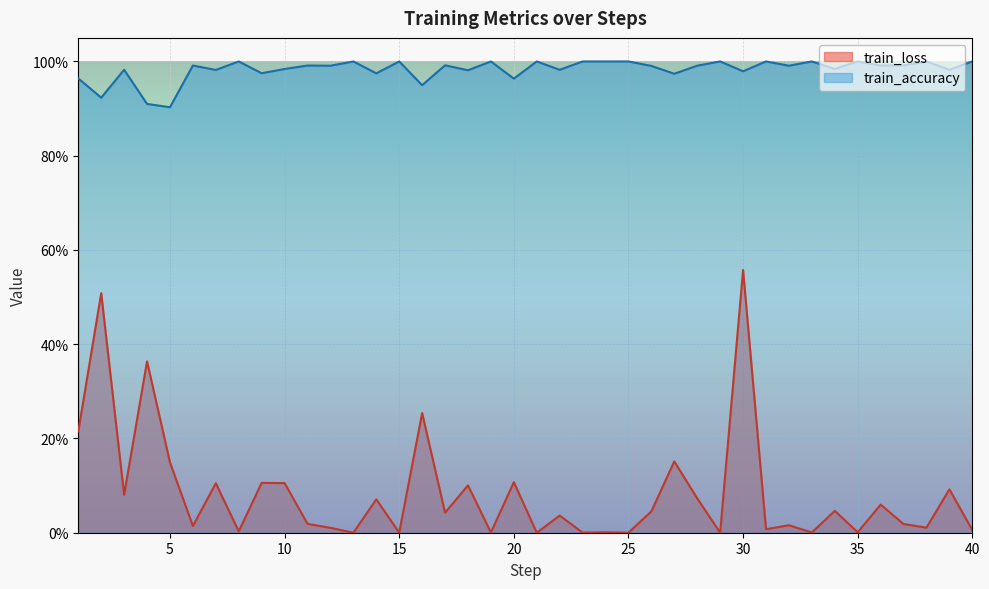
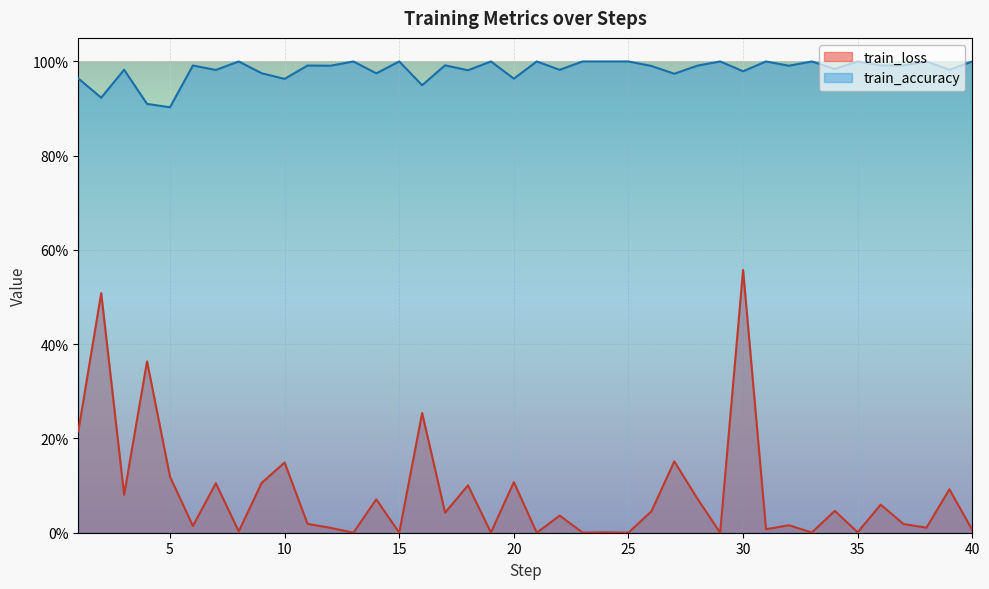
  {
    "train_loss": {
-     "5": "15%",
-     "10": "11%",
+     "5": "12%",
+     "10": "15%",
      "15": "0%",
      "20": "11%",
      "25": "0%",
      "30": "56%",
      "35": "0%",
      "40": "1%"
    },
    "train_accuracy": {
      "5": "90%",
-     "10": "98%",
+     "10": "96%",
      "15": "100%",
      "20": "96%",
      "25": "100%",
      "30": "98%",
      "40": "100%"
    }
  }
